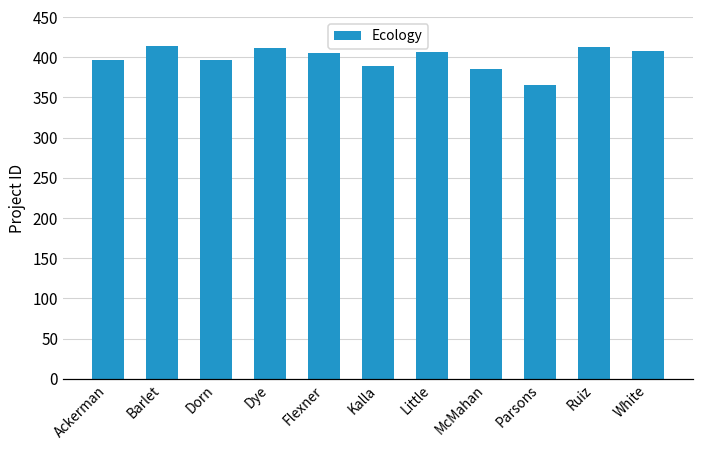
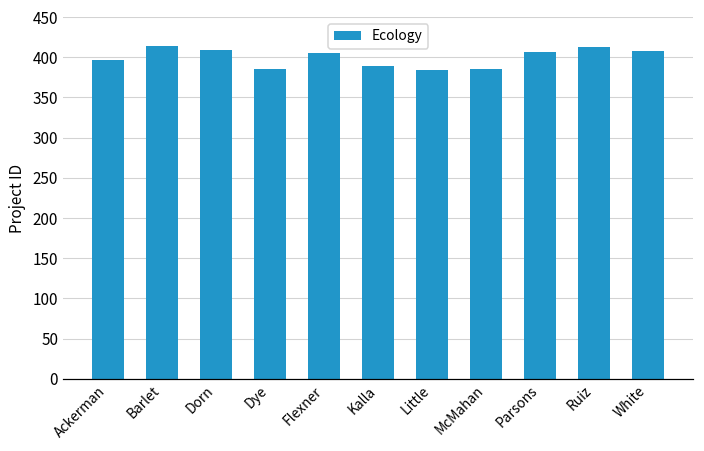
  {
    "Ackerman": 400,
    "Barlet": 410,
-   "Dorn": 400,
-   "Dye": 410,
+   "Dorn": 410,
+   "Dye": 390,
    "Flexner": 410,
    "Kalla": 390,
-   "Little": 410,
+   "Little": 380,
    "McMahan": 390,
-   "Parsons": 370,
+   "Parsons": 410,
    "Ruiz": 410,
    "White": 410
  }
